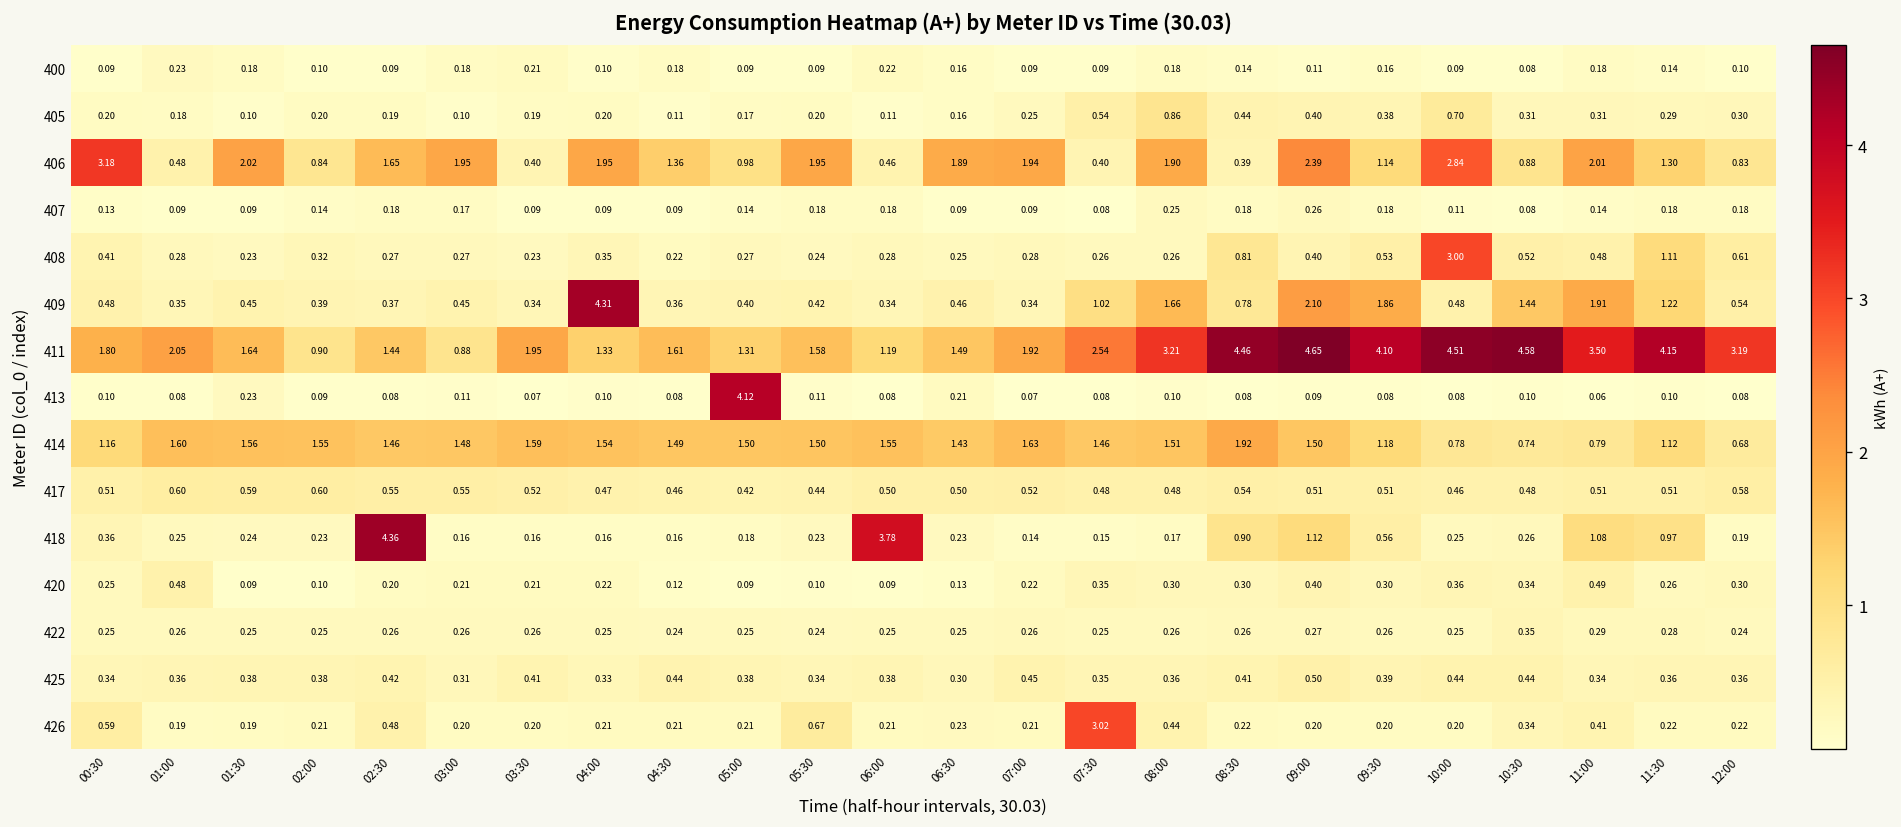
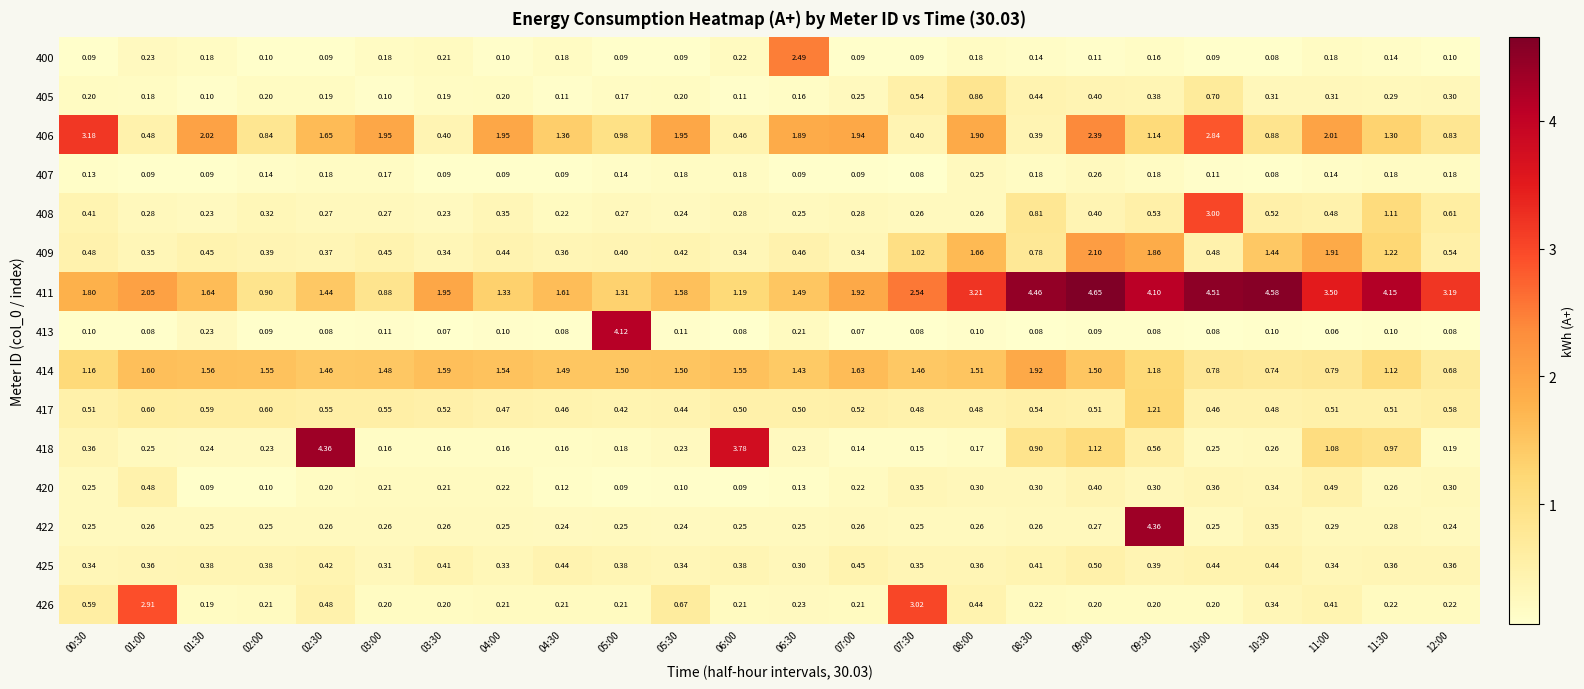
  {
    "400": {
      "00:30": 0.09,
      "01:00": 0.23,
      "01:30": 0.18,
      "02:00": 0.10,
      "02:30": 0.09,
      "03:00": 0.18,
      "03:30": 0.21,
      "04:00": 0.10,
      "04:30": 0.18,
      "05:00": 0.09,
      "05:30": 0.09,
      "06:00": 0.22,
-     "06:30": 0.16,
+     "06:30": 2.49,
      "07:00": 0.09,
      "07:30": 0.09,
      "08:00": 0.18,
      "08:30": 0.14,
      "09:00": 0.11,
      "09:30": 0.16,
      "10:00": 0.09,
      "10:30": 0.08,
      "11:00": 0.18,
      "11:30": 0.14,
      "12:00": 0.10
    },
    "409": {
      "00:30": 0.48,
      "01:00": 0.35,
      "01:30": 0.45,
      "02:00": 0.39,
      "02:30": 0.37,
      "03:00": 0.45,
      "03:30": 0.34,
-     "04:00": 4.31,
+     "04:00": 0.44,
      "04:30": 0.36,
      "05:00": 0.40,
      "05:30": 0.42,
      "06:00": 0.34,
      "06:30": 0.46,
      "07:00": 0.34,
      "07:30": 1.02,
      "08:00": 1.66,
      "08:30": 0.78,
      "09:00": 2.10,
      "09:30": 1.86,
      "10:00": 0.48,
      "10:30": 1.44,
      "11:00": 1.91,
      "11:30": 1.22,
      "12:00": 0.54
    },
    "417": {
      "00:30": 0.51,
      "01:00": 0.60,
      "01:30": 0.59,
      "02:00": 0.60,
      "02:30": 0.55,
      "03:00": 0.55,
      "03:30": 0.52,
      "04:00": 0.47,
      "04:30": 0.46,
      "05:00": 0.42,
      "05:30": 0.44,
      "06:00": 0.50,
      "06:30": 0.50,
      "07:00": 0.52,
      "07:30": 0.48,
      "08:00": 0.48,
      "08:30": 0.54,
      "09:00": 0.51,
-     "09:30": 0.51,
+     "09:30": 1.21,
      "10:00": 0.46,
      "10:30": 0.48,
      "11:00": 0.51,
      "11:30": 0.51,
      "12:00": 0.58
    },
    "422": {
      "00:30": 0.25,
      "01:00": 0.26,
      "01:30": 0.25,
      "02:00": 0.25,
      "02:30": 0.26,
      "03:00": 0.26,
      "03:30": 0.26,
      "04:00": 0.25,
      "04:30": 0.24,
      "05:00": 0.25,
      "05:30": 0.24,
      "06:00": 0.25,
      "06:30": 0.25,
      "07:00": 0.26,
      "07:30": 0.25,
      "08:00": 0.26,
      "08:30": 0.26,
      "09:00": 0.27,
-     "09:30": 0.26,
+     "09:30": 4.36,
      "10:00": 0.25,
      "10:30": 0.35,
      "11:00": 0.29,
      "11:30": 0.28,
      "12:00": 0.24
    },
    "426": {
      "00:30": 0.59,
-     "01:00": 0.19,
+     "01:00": 2.91,
      "01:30": 0.19,
      "02:00": 0.21,
      "02:30": 0.48,
      "03:00": 0.20,
      "03:30": 0.20,
      "04:00": 0.21,
      "04:30": 0.21,
      "05:00": 0.21,
      "05:30": 0.67,
      "06:00": 0.21,
      "06:30": 0.23,
      "07:00": 0.21,
      "07:30": 3.02,
      "08:00": 0.44,
      "08:30": 0.22,
      "09:00": 0.20,
      "09:30": 0.20,
      "10:00": 0.20,
      "10:30": 0.34,
      "11:00": 0.41,
      "11:30": 0.22,
      "12:00": 0.22
    }
  }
